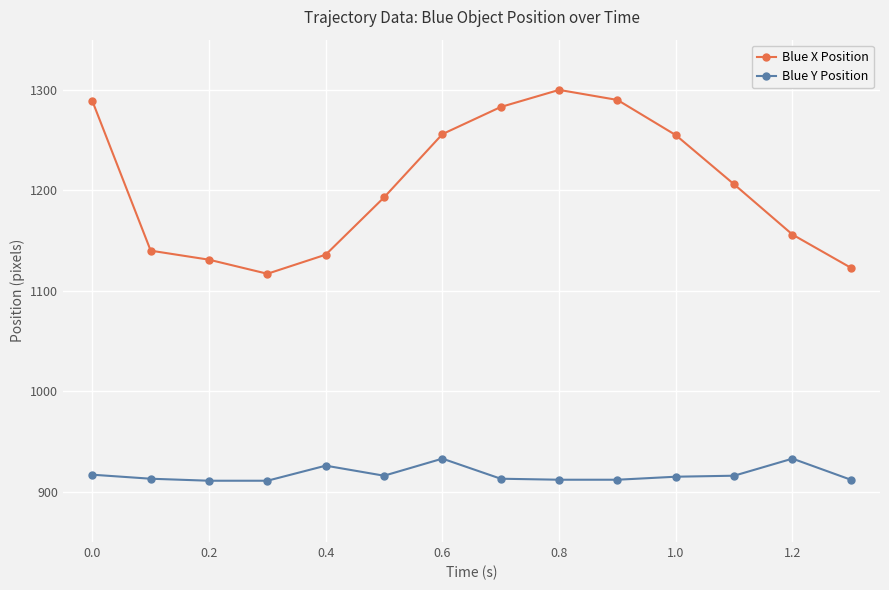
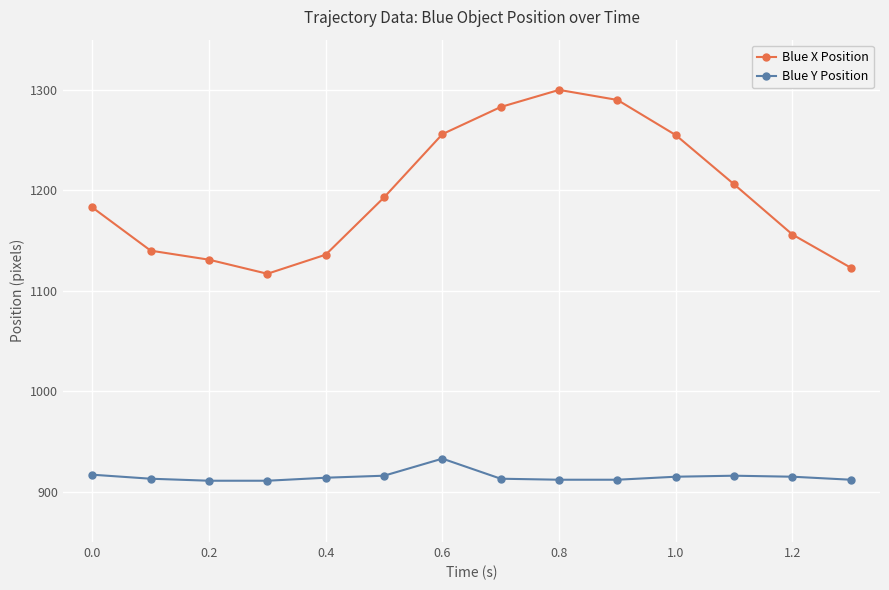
  {
    "Blue X Position": {
-     "0.0": 1289,
+     "0.0": 1183,
      "0.2": 1131,
      "0.4": 1136,
      "0.6": 1256,
      "0.8": 1300,
      "1.0": 1255,
      "1.2": 1156
    },
    "Blue Y Position": {
      "0.0": 917,
      "0.2": 911,
-     "0.4": 926,
+     "0.4": 914,
      "0.6": 933,
      "0.8": 912,
      "1.0": 915,
-     "1.2": 933
+     "1.2": 915
    }
  }
